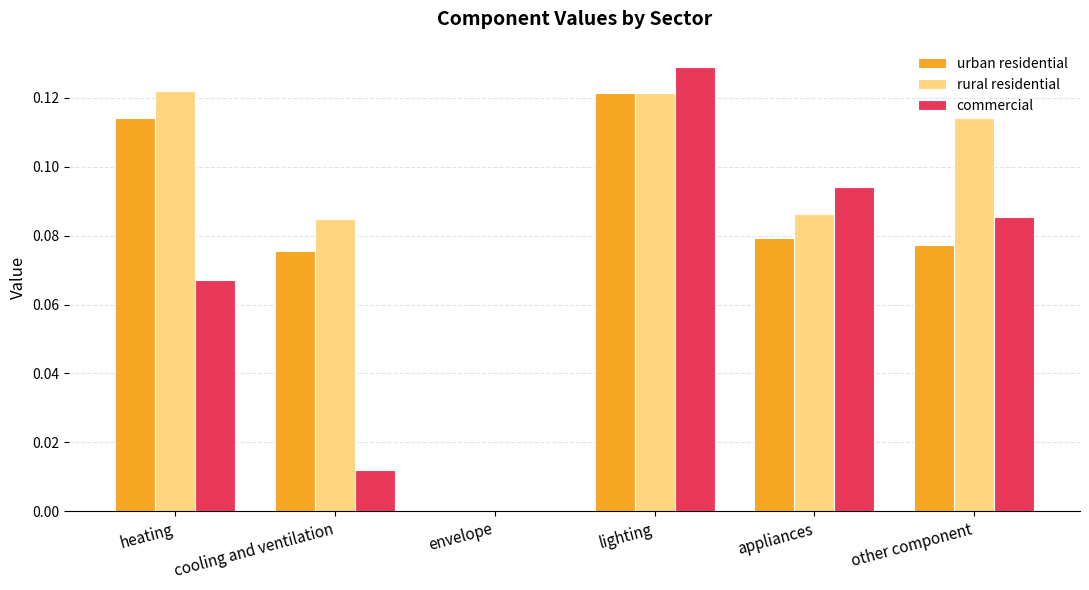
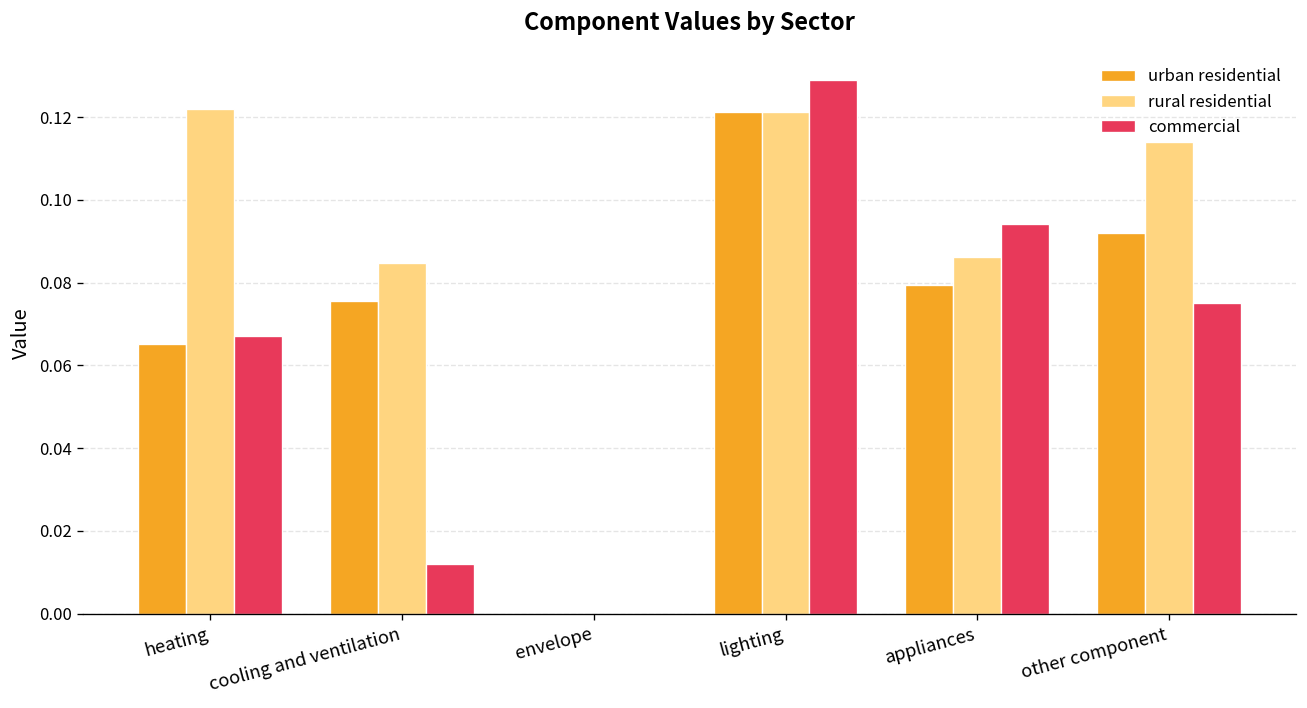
  {
    "urban residential": {
-     "heating": 0.114,
+     "heating": 0.065,
      "cooling and ventilation": 0.076,
      "envelope": 0.000,
      "lighting": 0.121,
      "appliances": 0.079,
-     "other component": 0.077
+     "other component": 0.092
    },
    "rural residential": {
      "heating": 0.122,
      "cooling and ventilation": 0.085,
      "envelope": 0.000,
      "lighting": 0.121,
      "appliances": 0.086,
      "other component": 0.114
    },
    "commercial": {
      "heating": 0.067,
      "cooling and ventilation": 0.012,
      "envelope": 0.000,
      "lighting": 0.129,
      "appliances": 0.094,
-     "other component": 0.085
+     "other component": 0.075
    }
  }
